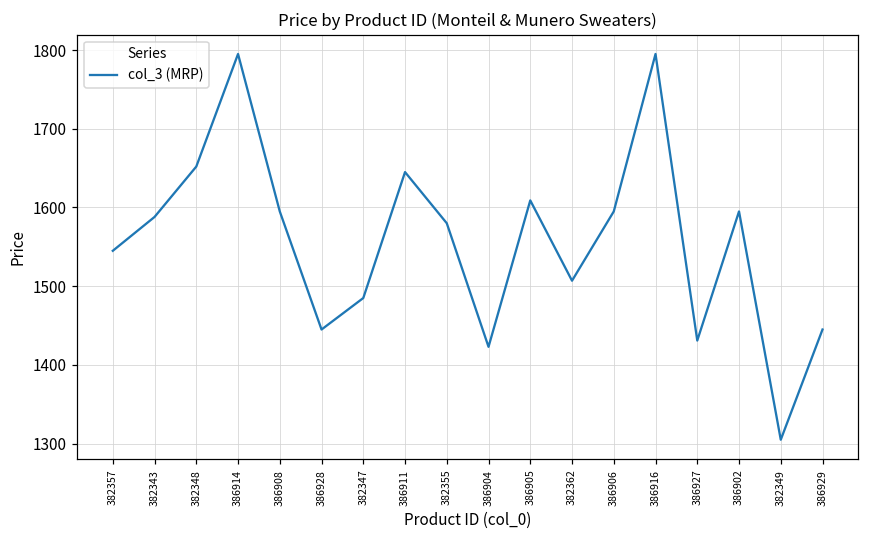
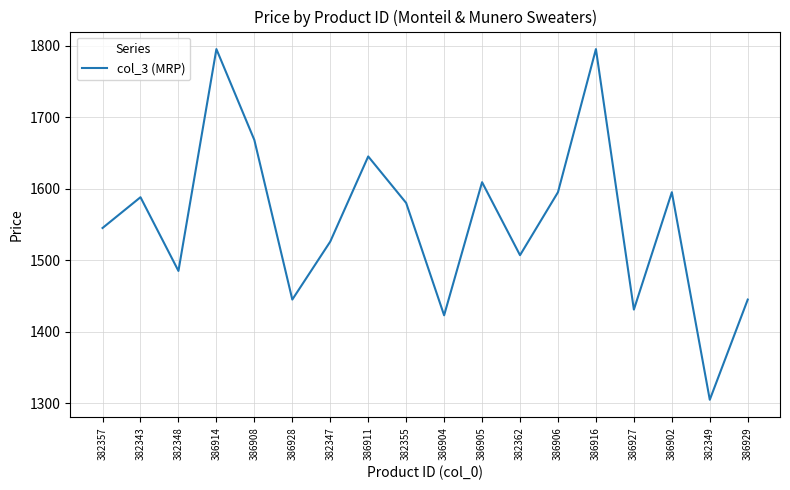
  {
    "382357": 1550,
    "382343": 1590,
-   "382348": 1650,
+   "382348": 1490,
    "386914": 1800,
-   "386908": 1600,
+   "386908": 1670,
    "386928": 1450,
-   "382347": 1490,
+   "382347": 1530,
    "386911": 1650,
    "382355": 1580,
    "386904": 1420,
    "386905": 1610,
    "382362": 1510,
    "386906": 1600,
    "386916": 1800,
    "386927": 1430,
    "386902": 1600,
    "382349": 1310,
    "386929": 1450
  }
